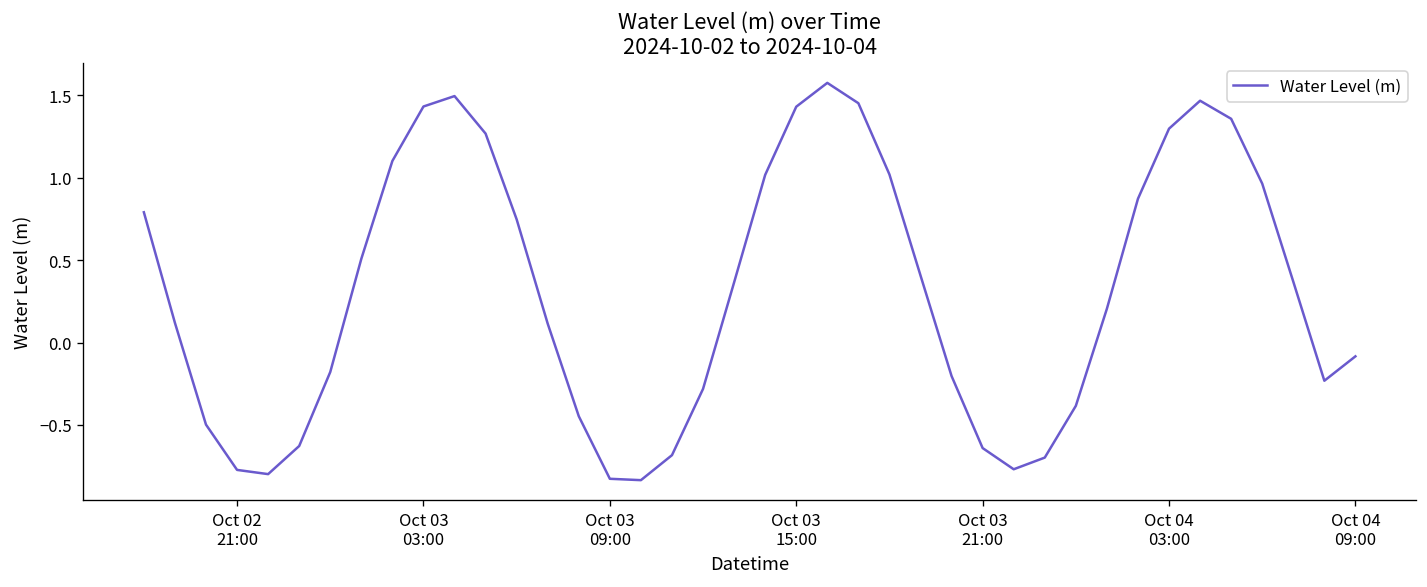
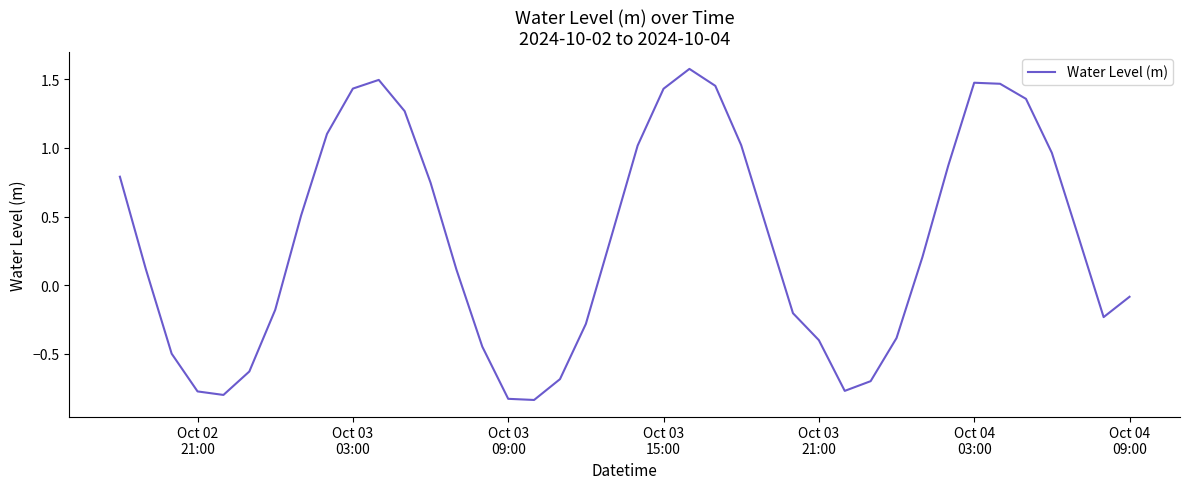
  {
    "Oct 02 21:00": -0.77,
    "Oct 03 03:00": 1.43,
    "Oct 03 09:00": -0.83,
    "Oct 03 15:00": 1.43,
-   "Oct 03 21:00": -0.64,
-   "Oct 04 03:00": 1.30,
+   "Oct 03 21:00": -0.40,
+   "Oct 04 03:00": 1.47,
    "Oct 04 09:00": -0.08
  }
